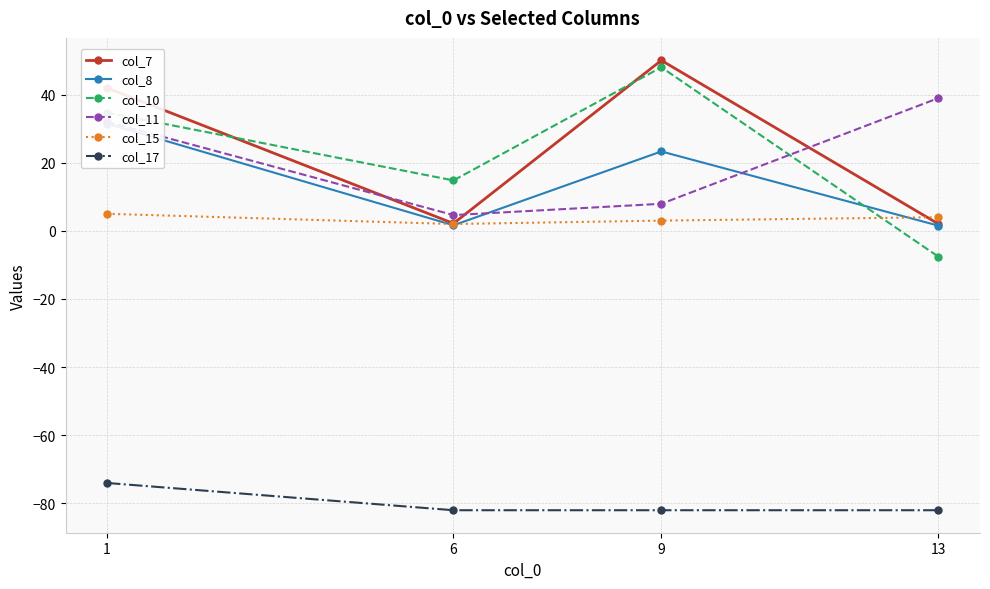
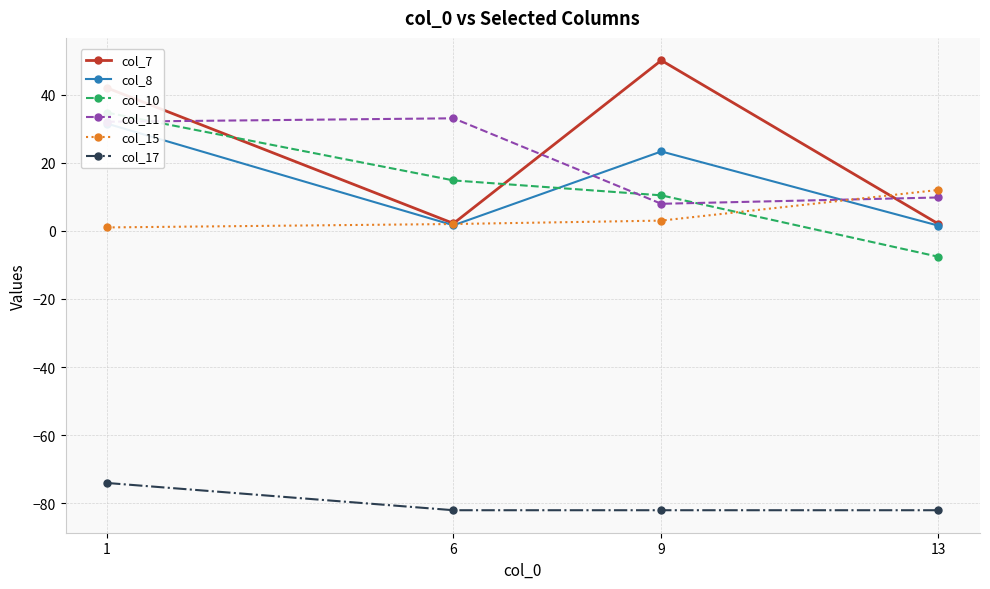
  {
    "col_7": {
      "9": 50
    },
    "col_8": {
      "9": 23
    },
    "col_10": {
      "6": 15,
-     "9": 48,
+     "9": 10,
      "13": -8
    },
    "col_11": {
-     "6": 5,
+     "6": 33,
      "9": 8,
-     "13": 39
+     "13": 10
    },
    "col_15": {
-     "1": 5,
+     "1": 1,
      "9": 3,
-     "13": 4
+     "13": 12
    },
    "col_17": {
      "1": -74,
      "6": -82,
      "9": -82,
      "13": -82
    }
  }
